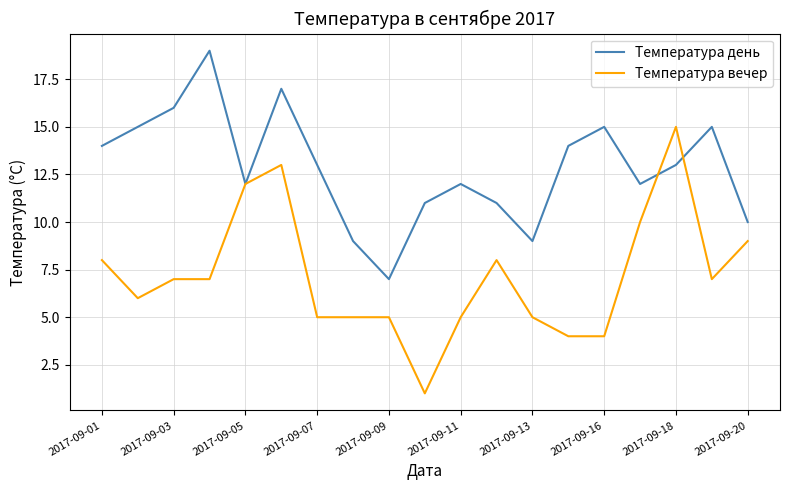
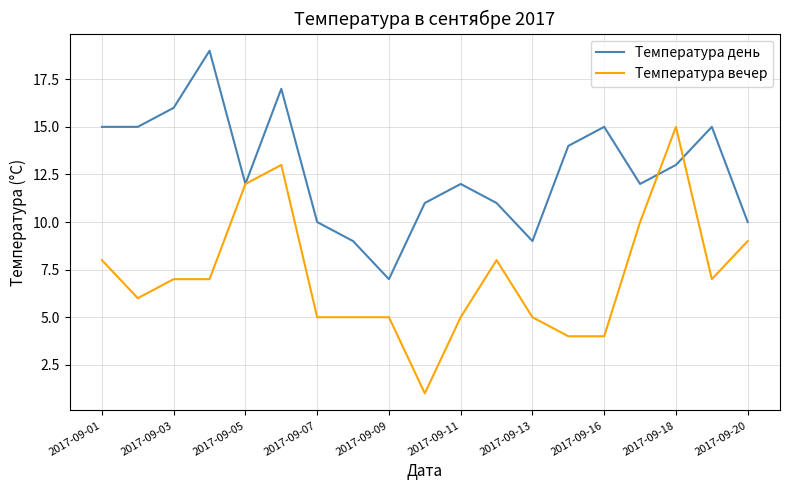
  {
    "Температура день": {
-     "2017-09-01": 14,
+     "2017-09-01": 15,
      "2017-09-03": 16,
-     "2017-09-07": 13,
+     "2017-09-07": 10,
      "2017-09-09": 7,
      "2017-09-11": 12,
      "2017-09-13": 9,
      "2017-09-16": 15,
      "2017-09-18": 13,
      "2017-09-20": 10
    },
    "Температура вечер": {
      "2017-09-01": 8,
      "2017-09-03": 7,
      "2017-09-07": 5,
      "2017-09-09": 5,
      "2017-09-11": 5,
      "2017-09-13": 5,
      "2017-09-16": 4,
      "2017-09-18": 15,
      "2017-09-20": 9
    }
  }
